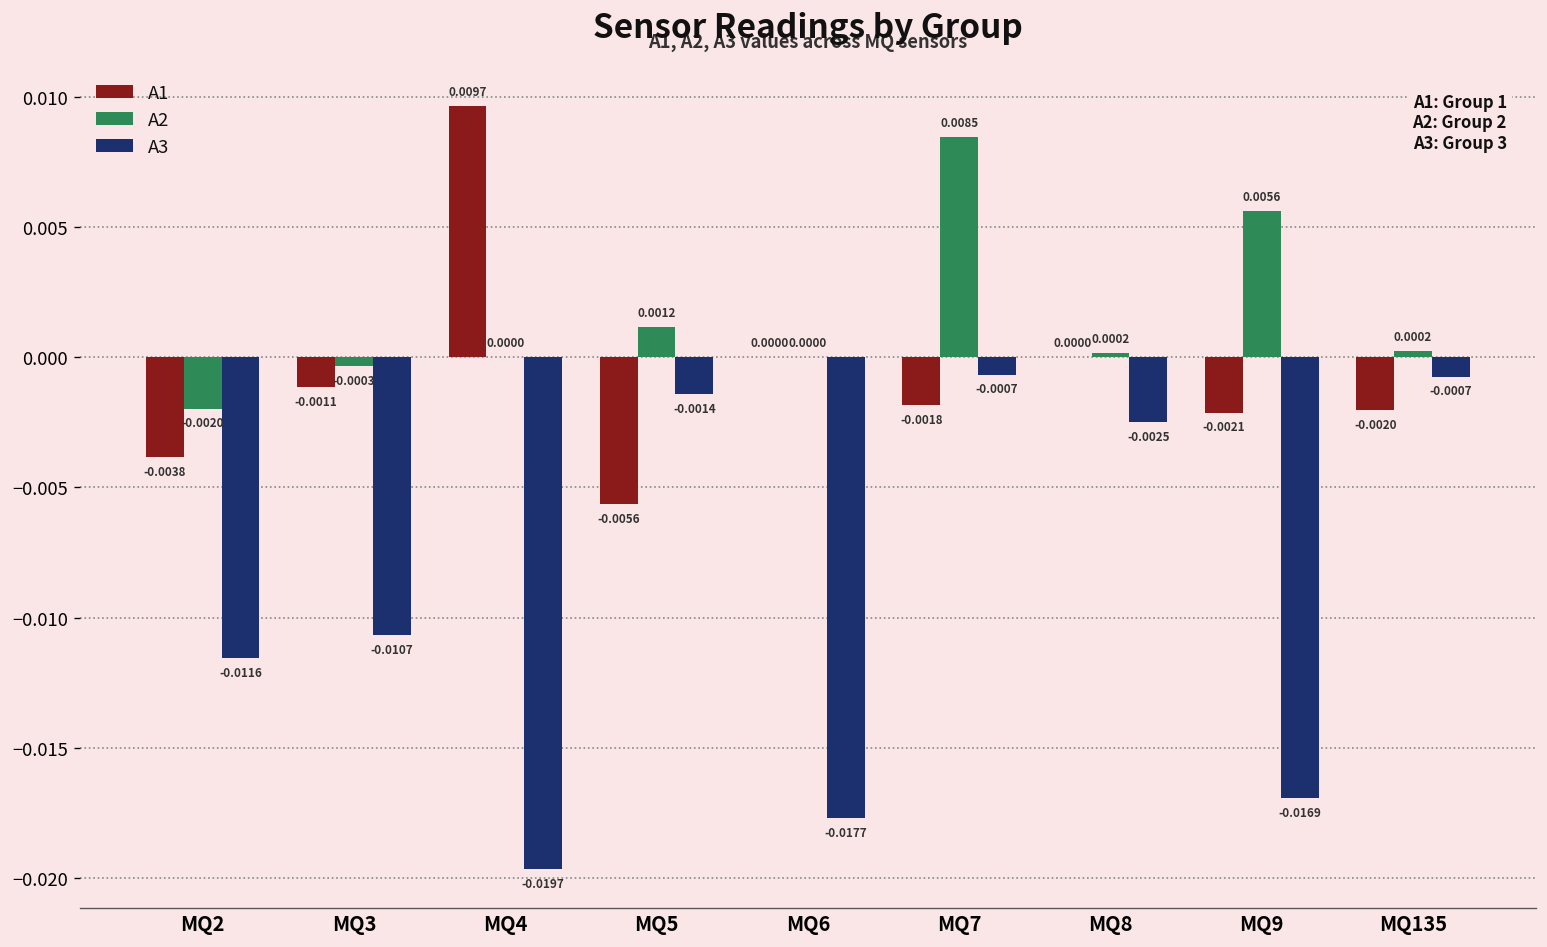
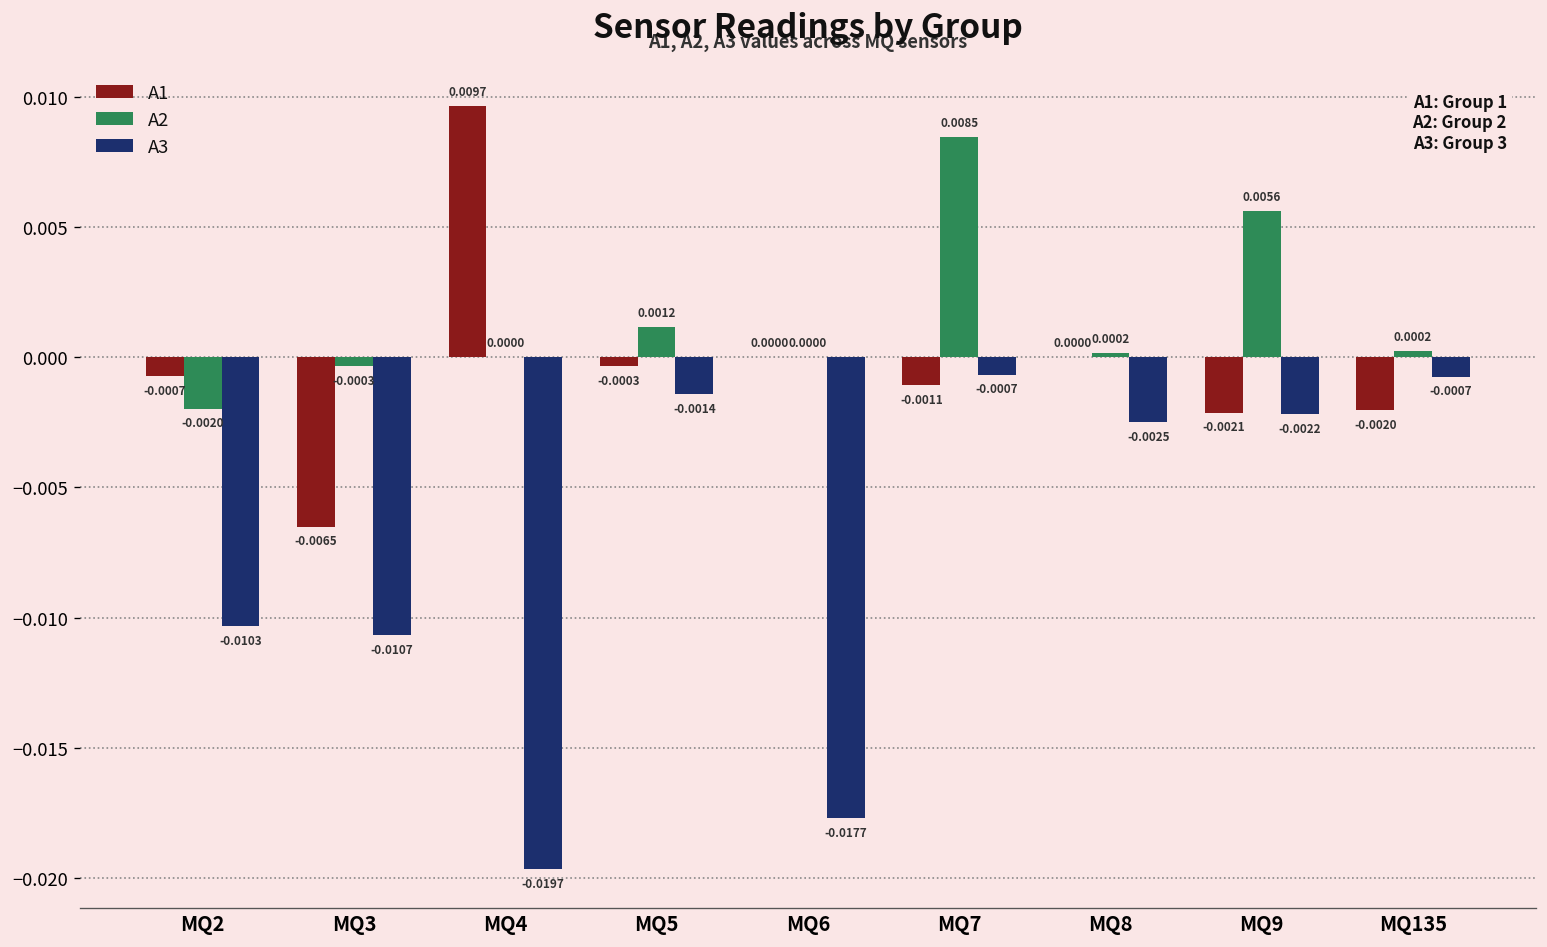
  {
    "A1": {
-     "MQ2": -0.0038,
-     "MQ3": -0.0011,
+     "MQ2": -0.0007,
+     "MQ3": -0.0065,
      "MQ4": 0.0097,
-     "MQ5": -0.0056,
+     "MQ5": -0.0003,
      "MQ6": 0.0000,
-     "MQ7": -0.0018,
+     "MQ7": -0.0011,
      "MQ8": 0.0000,
      "MQ9": -0.0021,
      "MQ135": -0.0020
    },
    "A2": {
      "MQ2": -0.0020,
      "MQ3": -0.0003,
      "MQ4": 0.0000,
      "MQ5": 0.0012,
      "MQ6": 0.0000,
      "MQ7": 0.0085,
      "MQ8": 0.0002,
      "MQ9": 0.0056,
      "MQ135": 0.0002
    },
    "A3": {
-     "MQ2": -0.0116,
+     "MQ2": -0.0103,
      "MQ3": -0.0107,
      "MQ4": -0.0197,
      "MQ5": -0.0014,
      "MQ6": -0.0177,
      "MQ7": -0.0007,
      "MQ8": -0.0025,
-     "MQ9": -0.0169,
+     "MQ9": -0.0022,
      "MQ135": -0.0007
    }
  }
